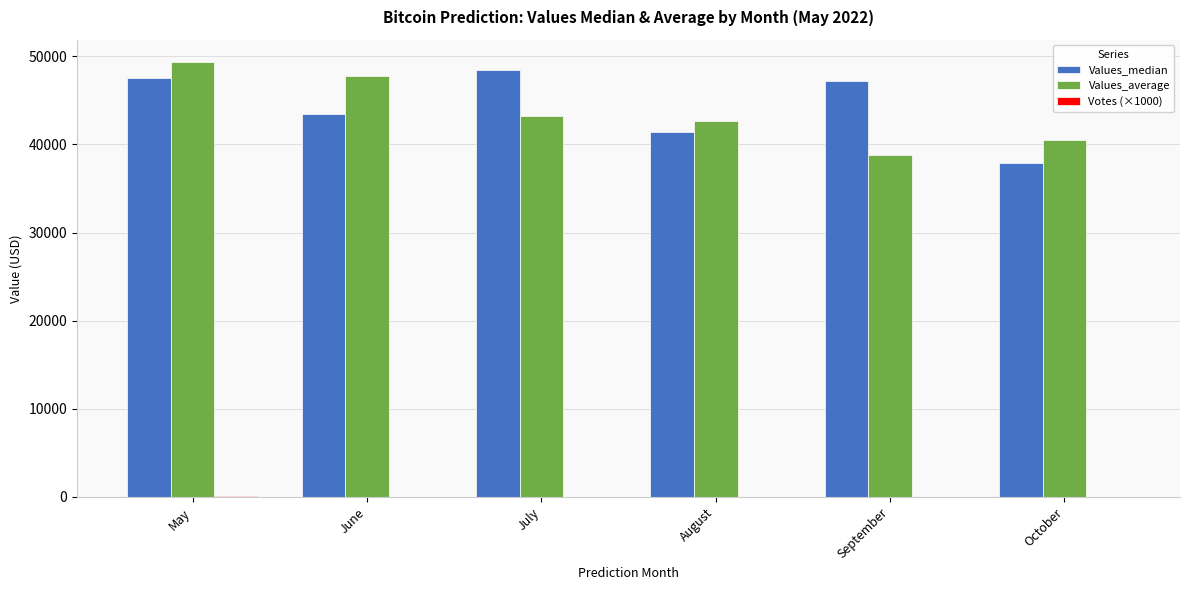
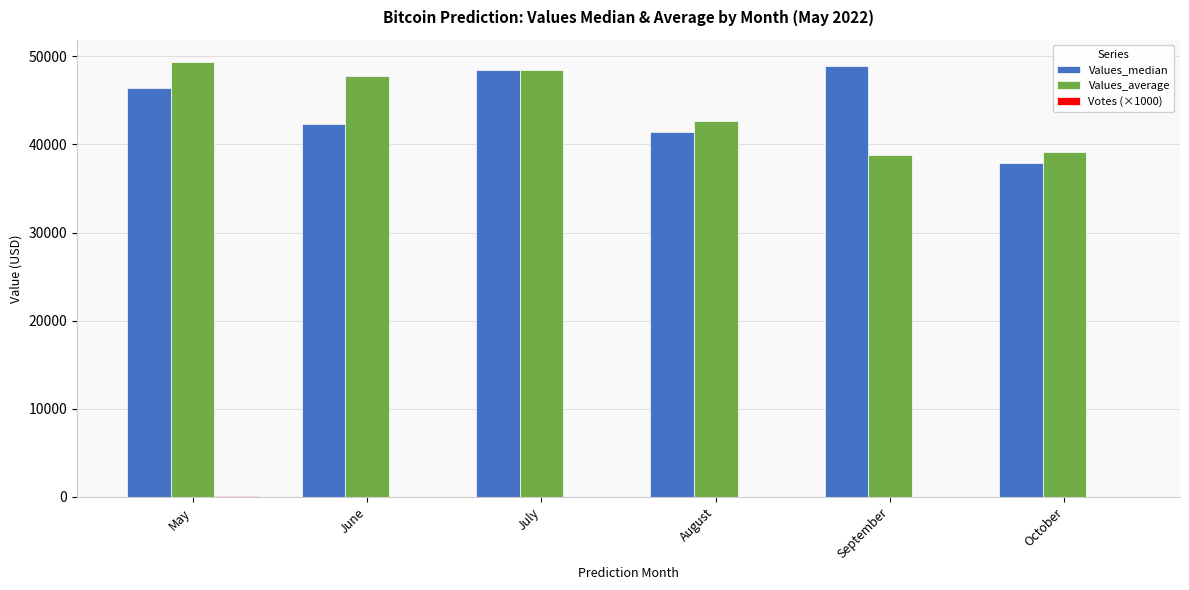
  {
    "Values_median": {
-     "May": 48000,
-     "June": 43000,
+     "May": 46000,
+     "June": 42000,
      "July": 48000,
      "August": 41000,
-     "September": 47000,
+     "September": 49000,
      "October": 38000
    },
    "Values_average": {
      "May": 49000,
      "June": 48000,
-     "July": 43000,
+     "July": 48000,
      "August": 43000,
      "September": 39000,
-     "October": 41000
+     "October": 39000
    },
    "Votes (×1000)": {
      "October": 0
    }
  }
